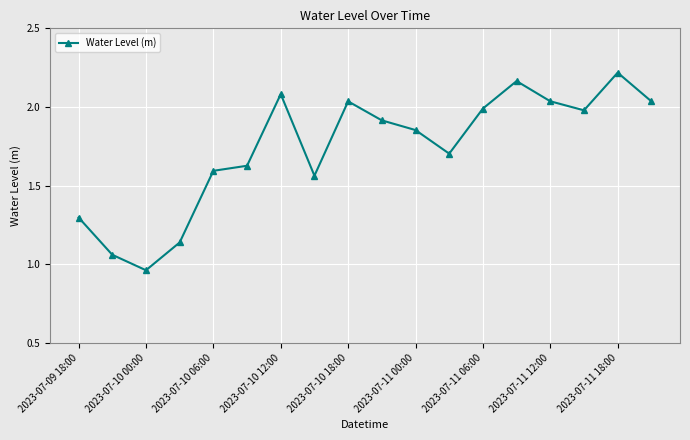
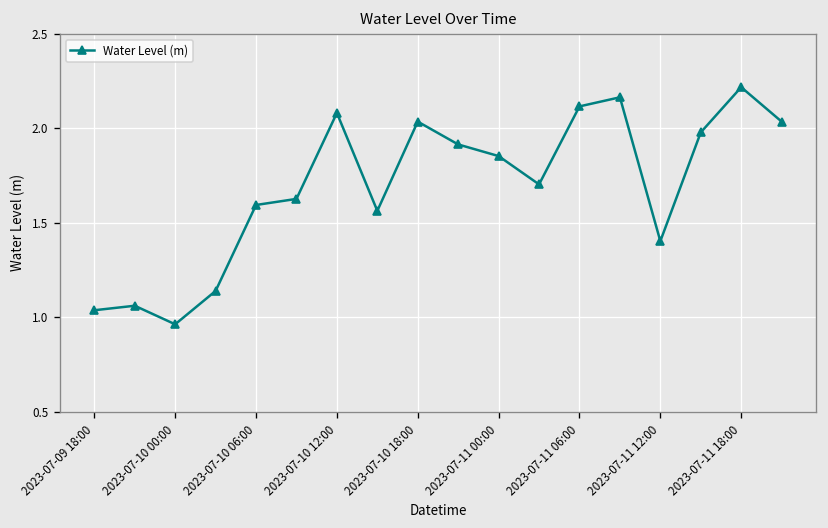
  {
-   "2023-07-09 18:00": 1.30,
+   "2023-07-09 18:00": 1.04,
    "2023-07-10 00:00": 0.96,
    "2023-07-10 06:00": 1.59,
    "2023-07-10 12:00": 2.08,
    "2023-07-10 18:00": 2.04,
    "2023-07-11 00:00": 1.85,
-   "2023-07-11 06:00": 1.99,
-   "2023-07-11 12:00": 2.04,
+   "2023-07-11 06:00": 2.12,
+   "2023-07-11 12:00": 1.40,
    "2023-07-11 18:00": 2.22
  }
